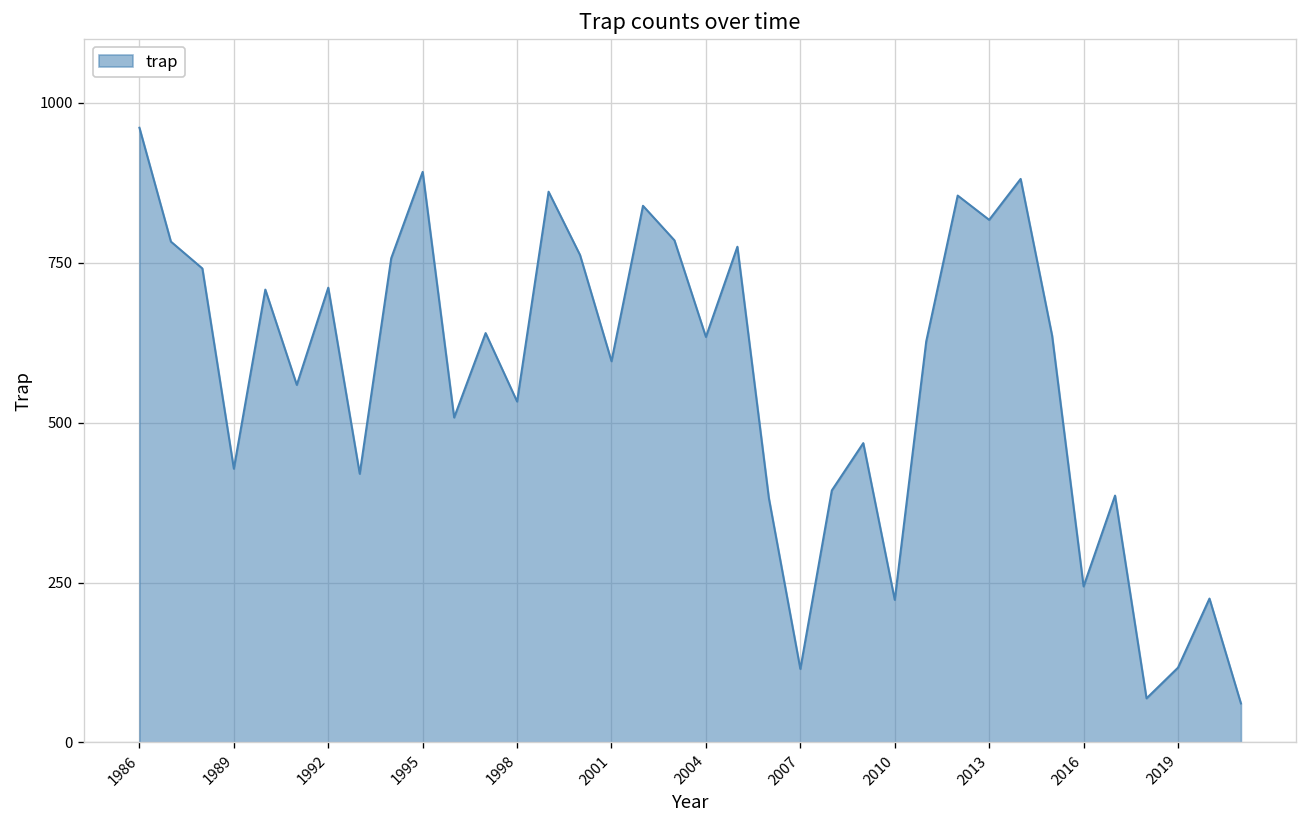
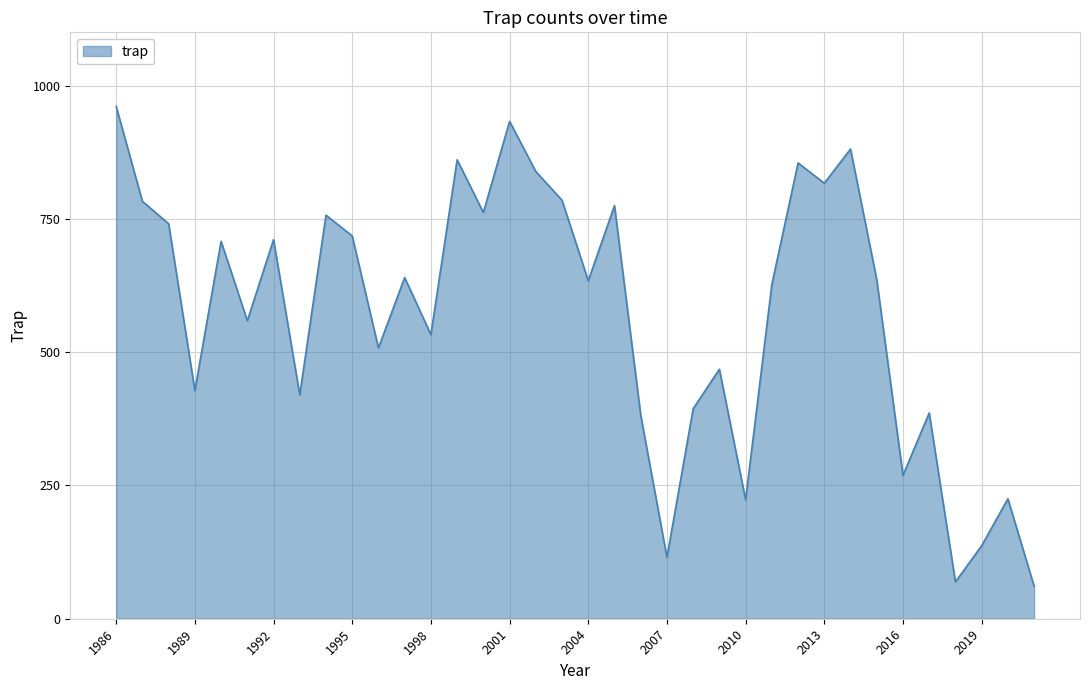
  {
    "1986": 960,
    "1989": 430,
    "1992": 710,
-   "1995": 890,
+   "1995": 720,
    "1998": 530,
-   "2001": 600,
+   "2001": 930,
    "2004": 630,
    "2007": 120,
    "2010": 220,
    "2013": 820,
-   "2016": 240,
-   "2019": 120
+   "2016": 270,
+   "2019": 140
  }
